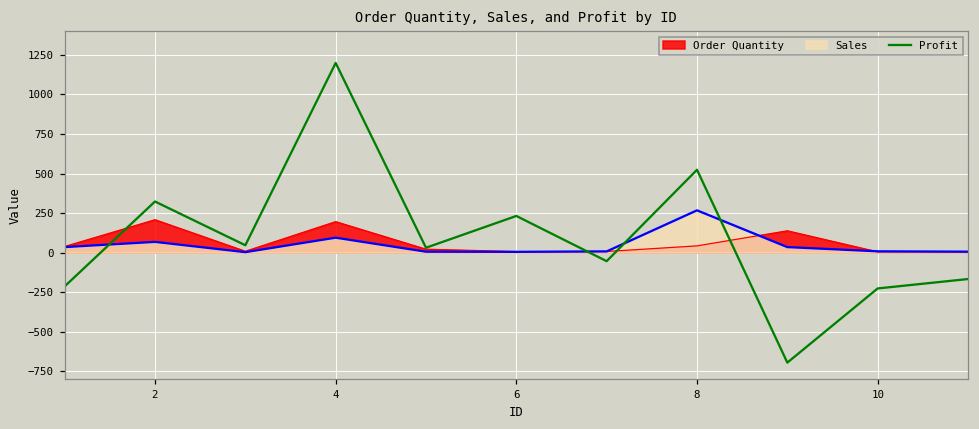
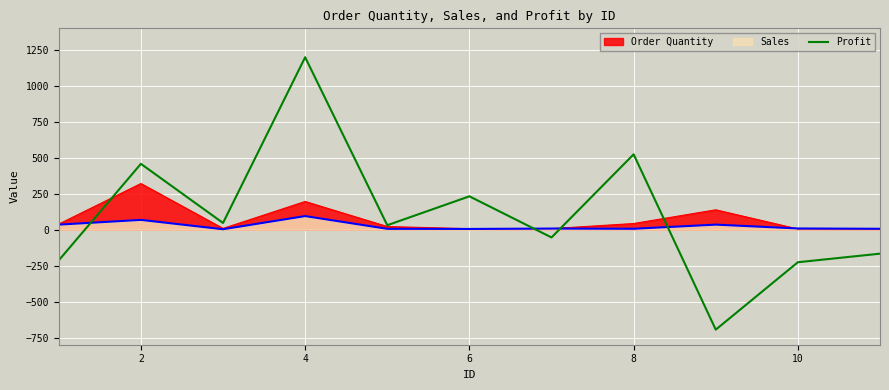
  {
    "Order Quantity": {
-     "2": 210,
+     "2": 320,
      "4": 200,
      "8": 40
    },
    "Sales": {
      "2": 70,
      "4": 90,
-     "8": 270
+     "8": 10
    },
    "Profit": {
-     "2": 320,
+     "2": 460,
      "4": 1200,
      "6": 230,
      "8": 520,
      "10": -230
    }
  }
